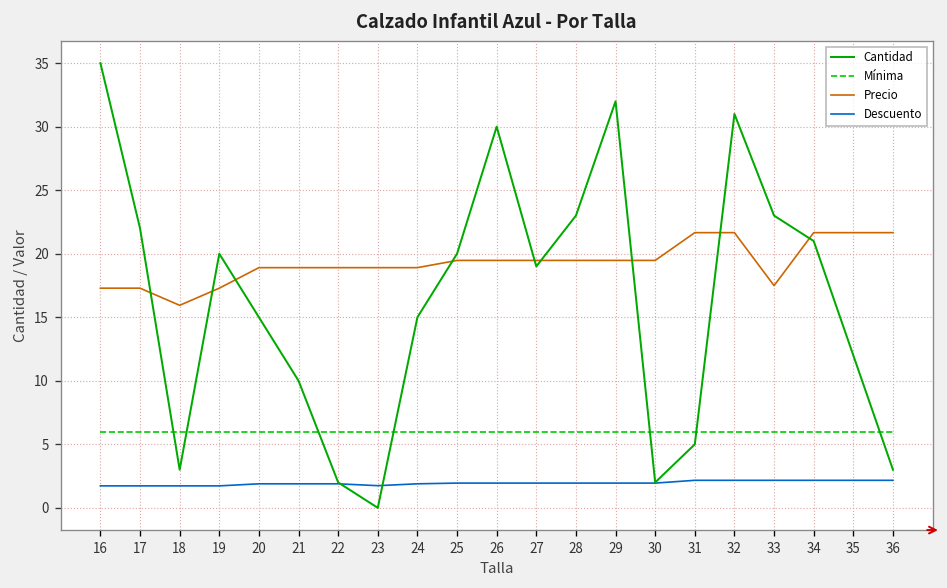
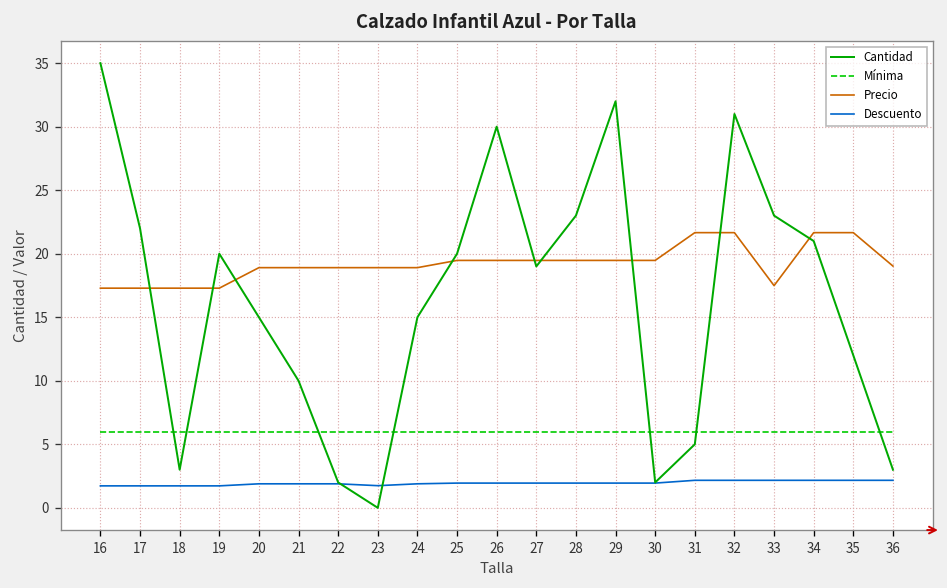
  {
    "Precio": {
      "16": 17.3,
      "17": 17.3,
-     "18": 15.9,
+     "18": 17.3,
      "19": 17.3,
      "20": 18.9,
      "21": 18.9,
      "22": 18.9,
      "23": 18.9,
      "24": 18.9,
      "25": 19.5,
      "26": 19.5,
      "27": 19.5,
      "28": 19.5,
      "29": 19.5,
      "30": 19.5,
      "31": 21.7,
      "32": 21.7,
      "33": 17.5,
      "34": 21.7,
      "35": 21.7,
-     "36": 21.7
+     "36": 19.0
    },
    "Descuento": {
      "16": 1.7,
      "17": 1.7,
      "18": 1.7,
      "19": 1.7,
      "20": 1.9,
      "21": 1.9,
      "23": 1.7,
      "24": 1.9,
      "25": 1.9,
      "26": 1.9,
      "27": 1.9,
      "28": 1.9,
      "29": 1.9,
      "31": 2.2,
      "32": 2.2,
      "33": 2.2,
      "34": 2.2,
      "35": 2.2,
      "36": 2.2
    }
  }
